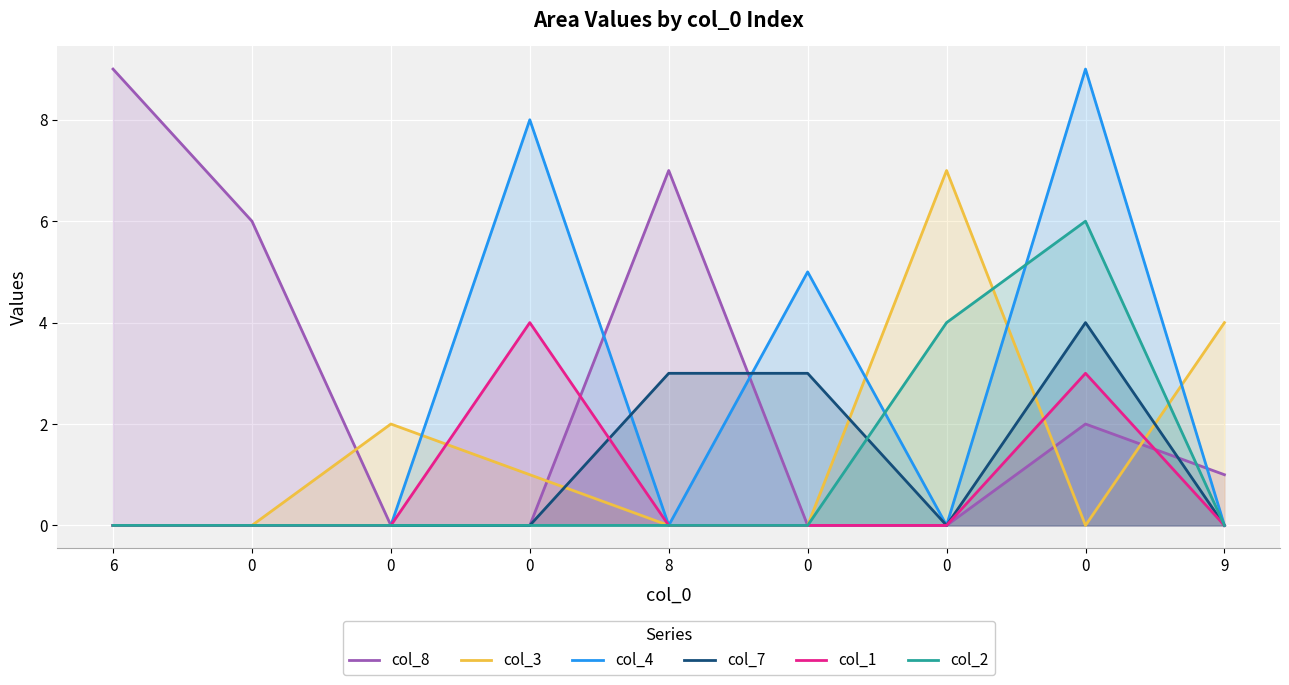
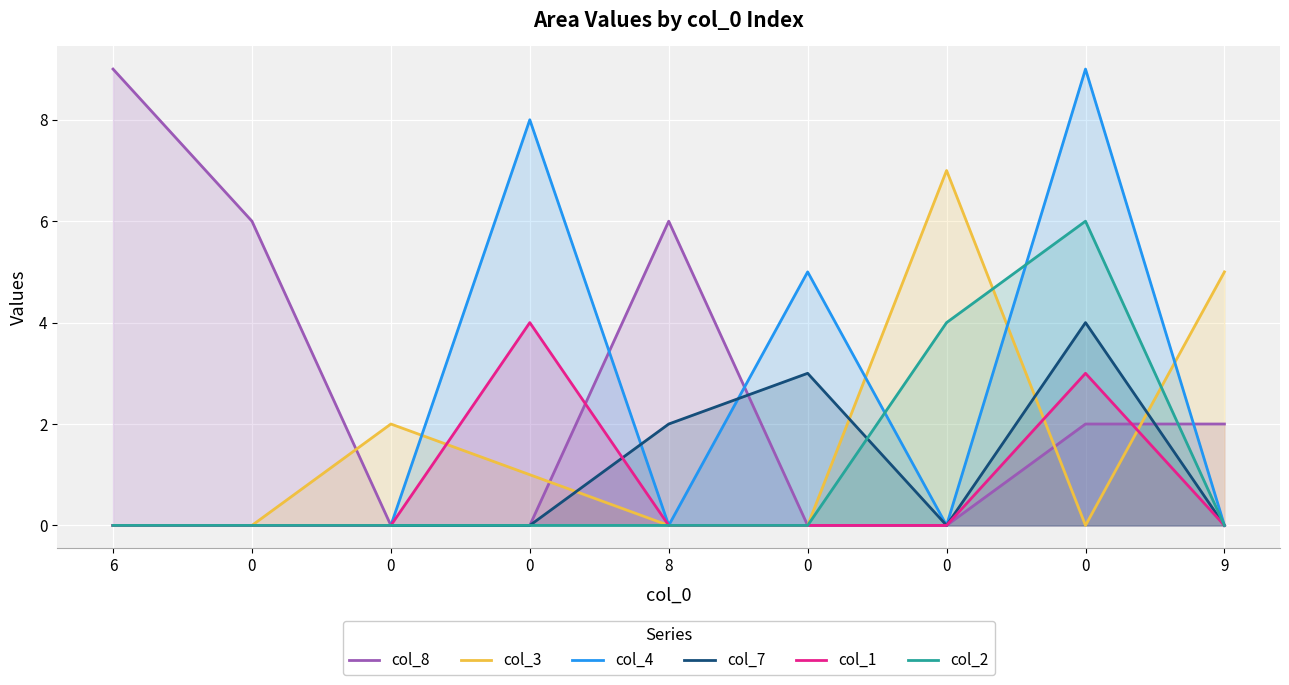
  {
    "col_8": {
      "6": 9,
-     "8": 7,
-     "9": 1
+     "8": 6,
+     "9": 2
    },
    "col_3": {
-     "9": 4
+     "9": 5
    },
    "col_7": {
-     "8": 3
+     "8": 2
    }
  }
